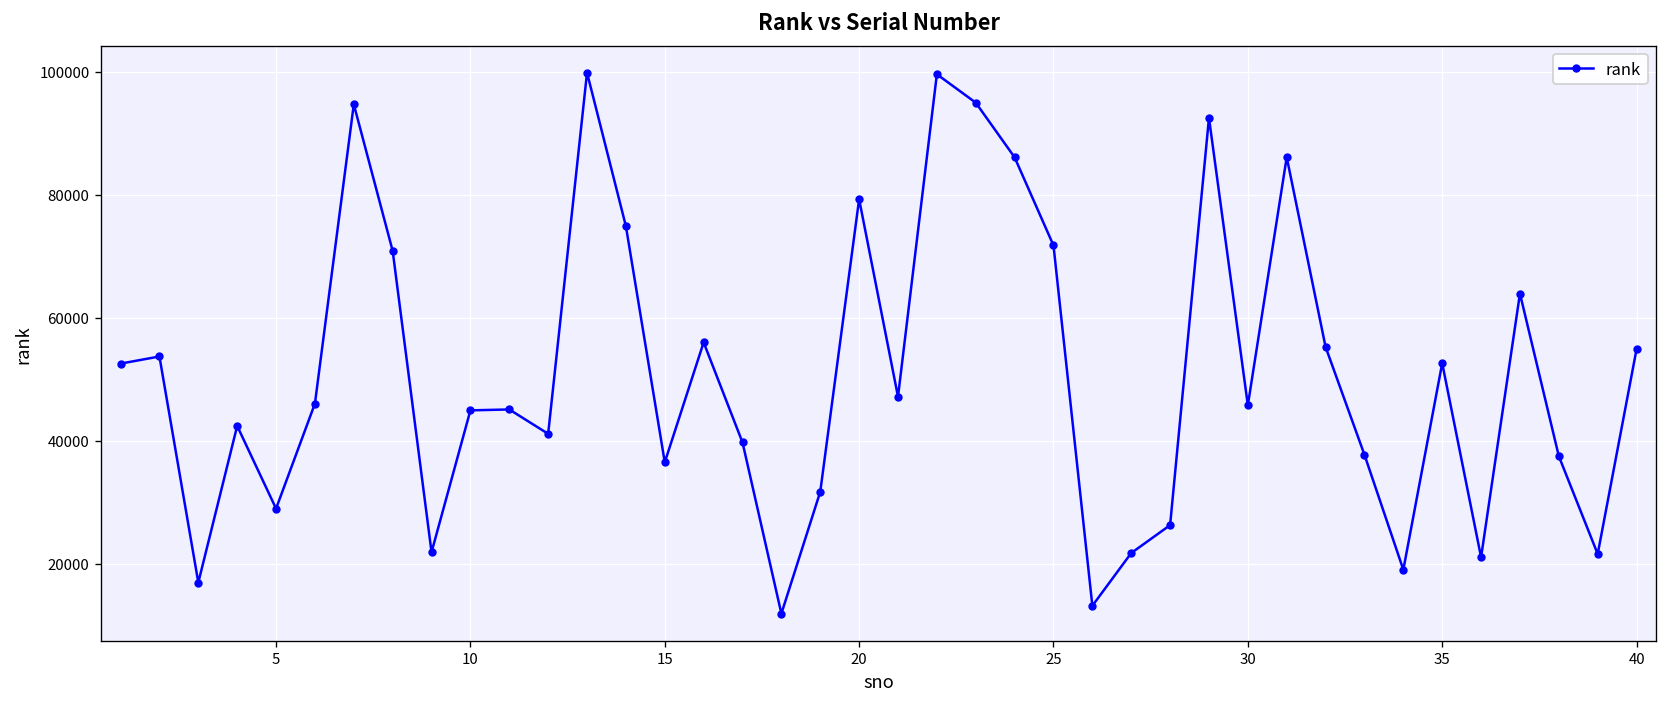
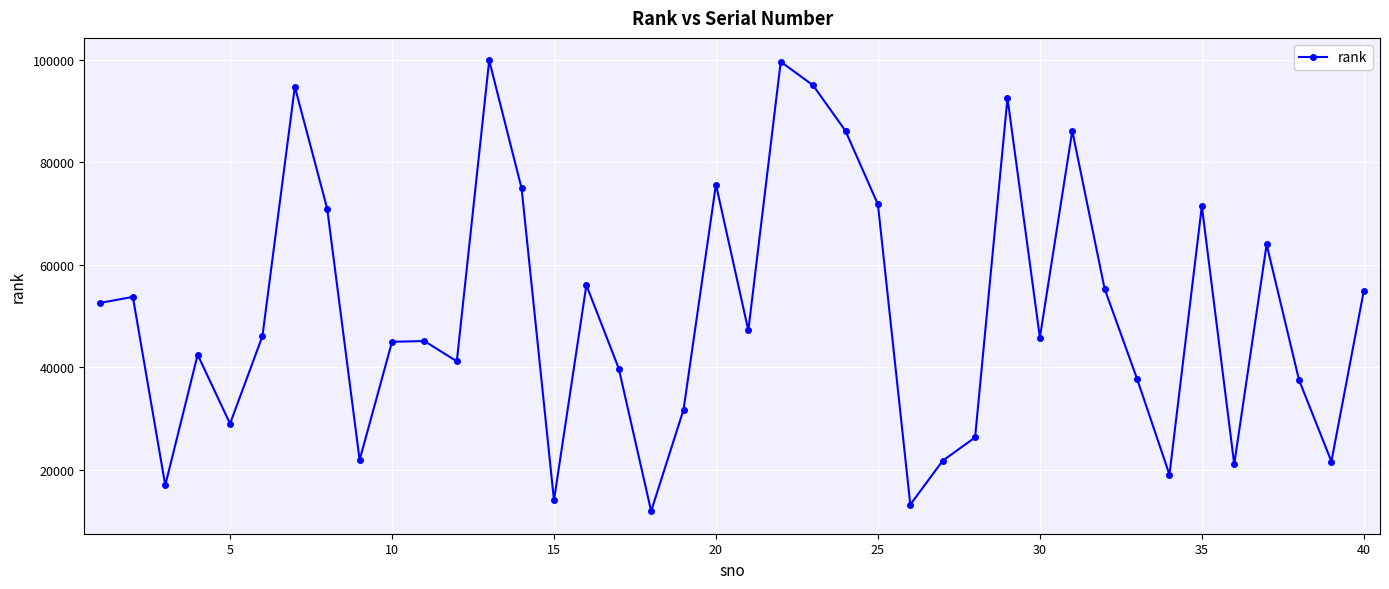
  {
    "5": 29000,
    "10": 45000,
-   "15": 37000,
-   "20": 79000,
+   "15": 14000,
+   "20": 76000,
    "25": 72000,
    "30": 46000,
-   "35": 53000,
+   "35": 71000,
    "40": 55000
  }
